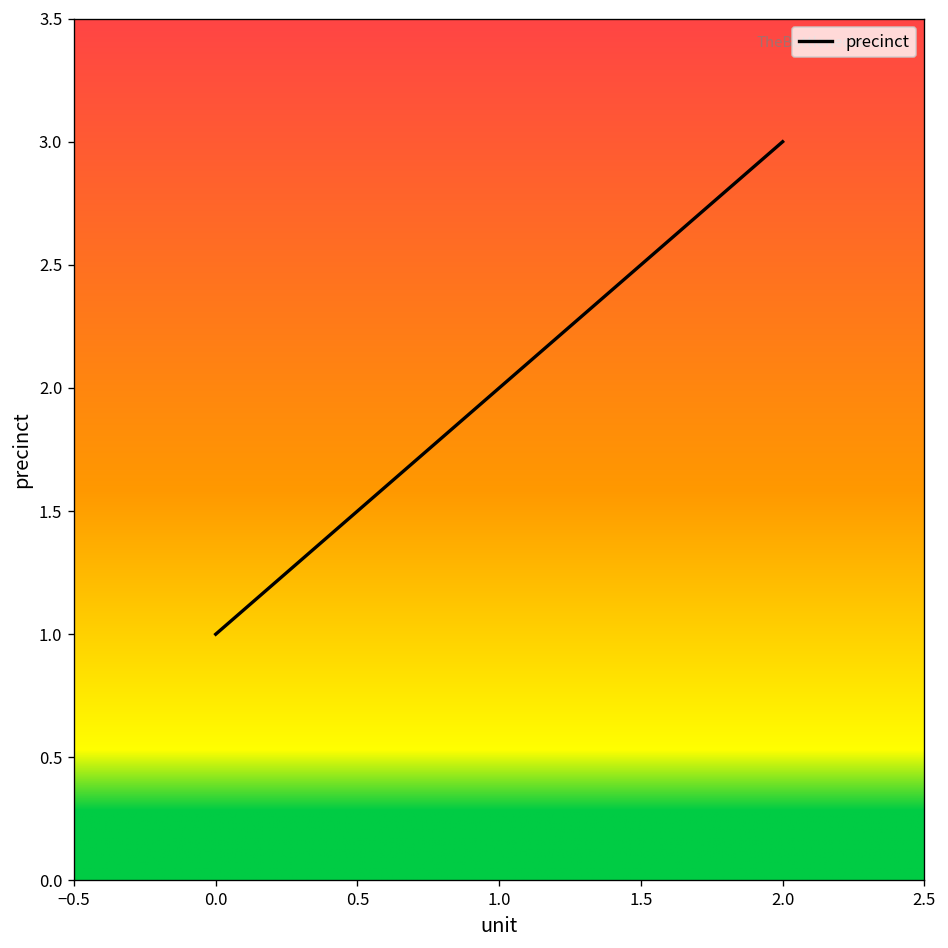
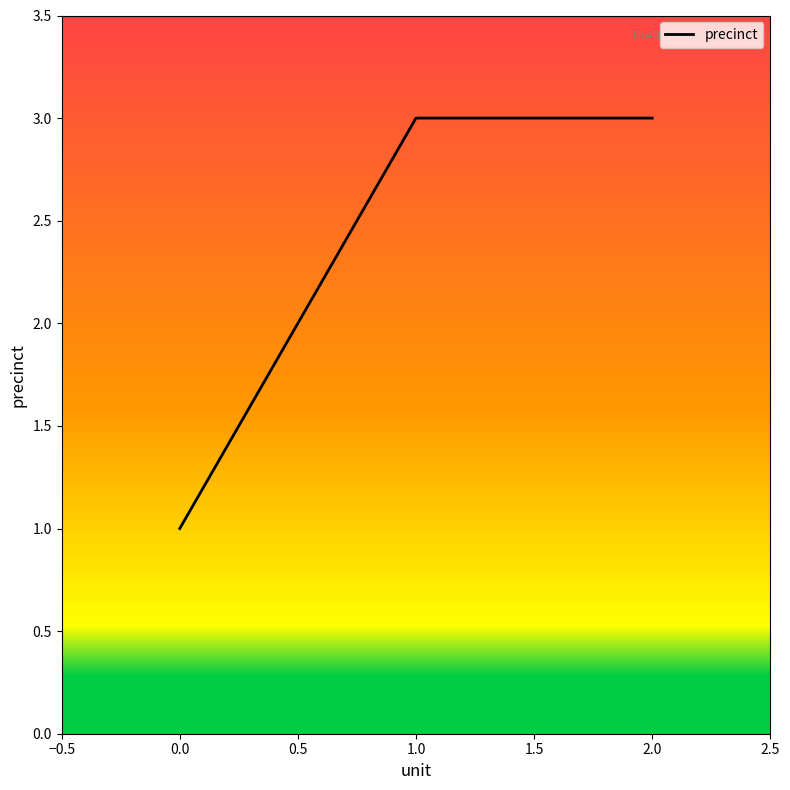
  {
    "0.0": 1,
-   "1.0": 2,
+   "1.0": 3,
    "2.0": 3
  }
